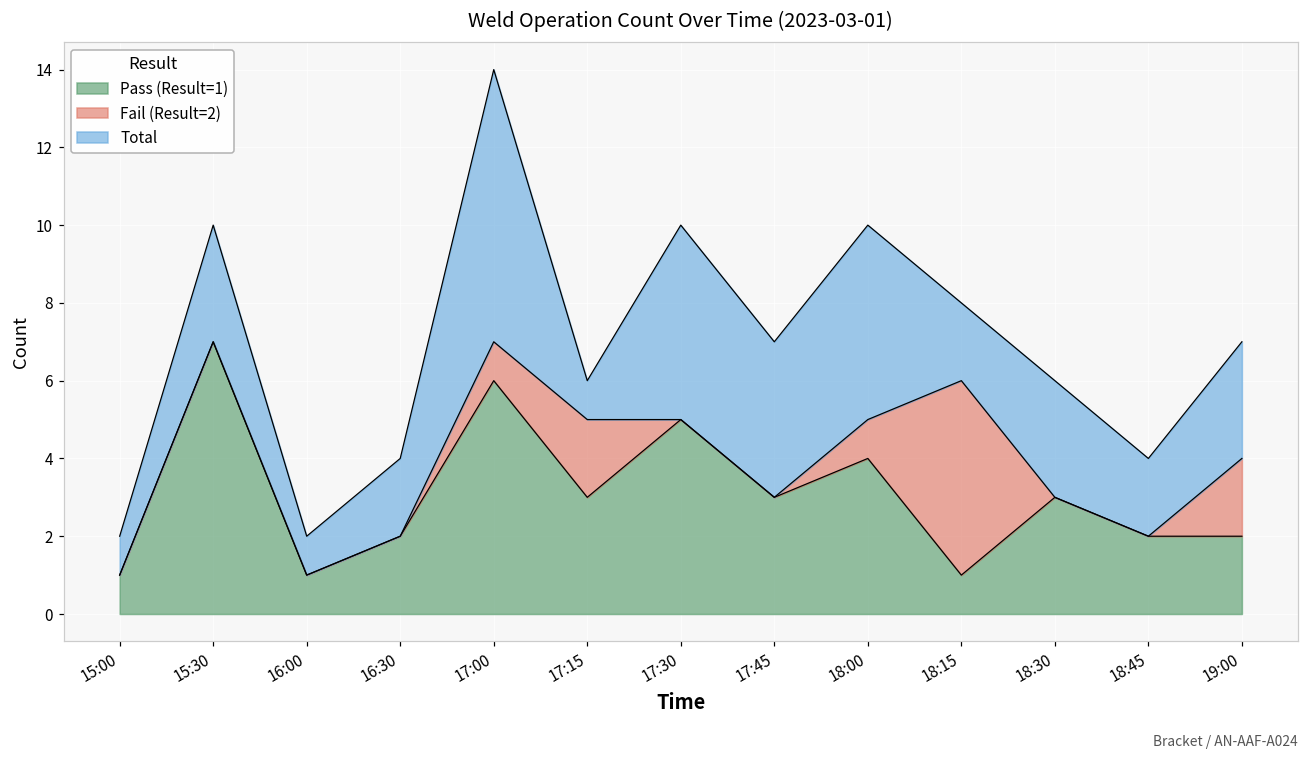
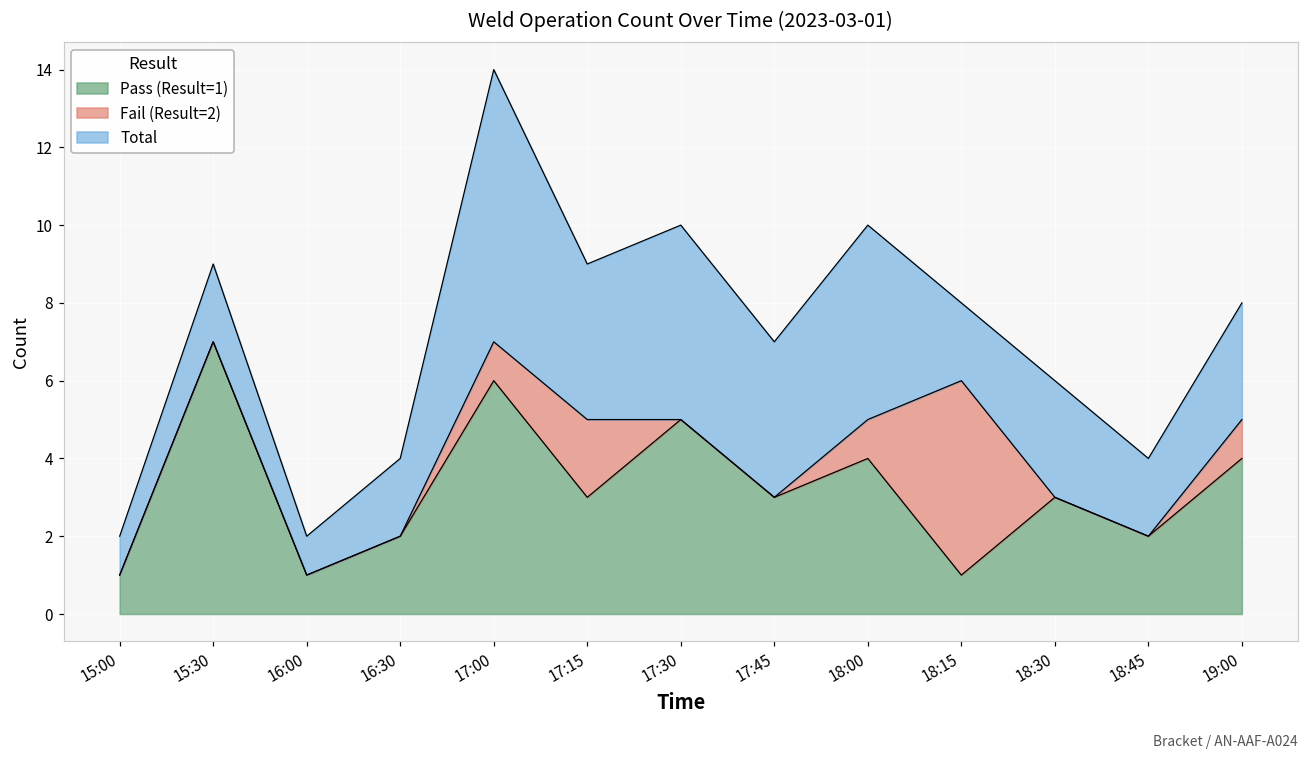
  {
    "Pass (Result=1)": {
      "17:00": 6,
      "17:15": 3,
      "18:00": 4,
      "18:15": 1,
-     "19:00": 2
+     "19:00": 4
    },
    "Fail (Result=2)": {
      "17:00": 7,
      "17:15": 5,
      "18:00": 5,
      "18:15": 6,
-     "19:00": 2
+     "19:00": 1
    },
    "Total": {
      "15:00": 1,
-     "15:30": 3,
+     "15:30": 2,
      "16:00": 1,
      "16:30": 2,
      "17:00": 7,
-     "17:15": 1,
+     "17:15": 4,
      "17:30": 5,
      "17:45": 4,
      "18:00": 5,
      "18:15": 2,
      "18:30": 3,
      "18:45": 2,
      "19:00": 3
    }
  }
